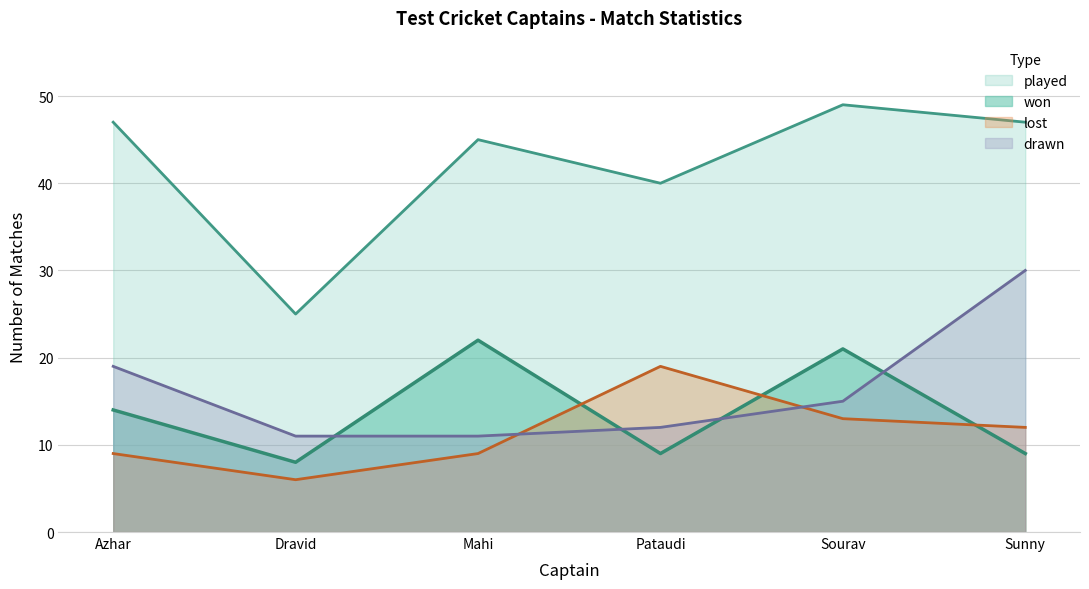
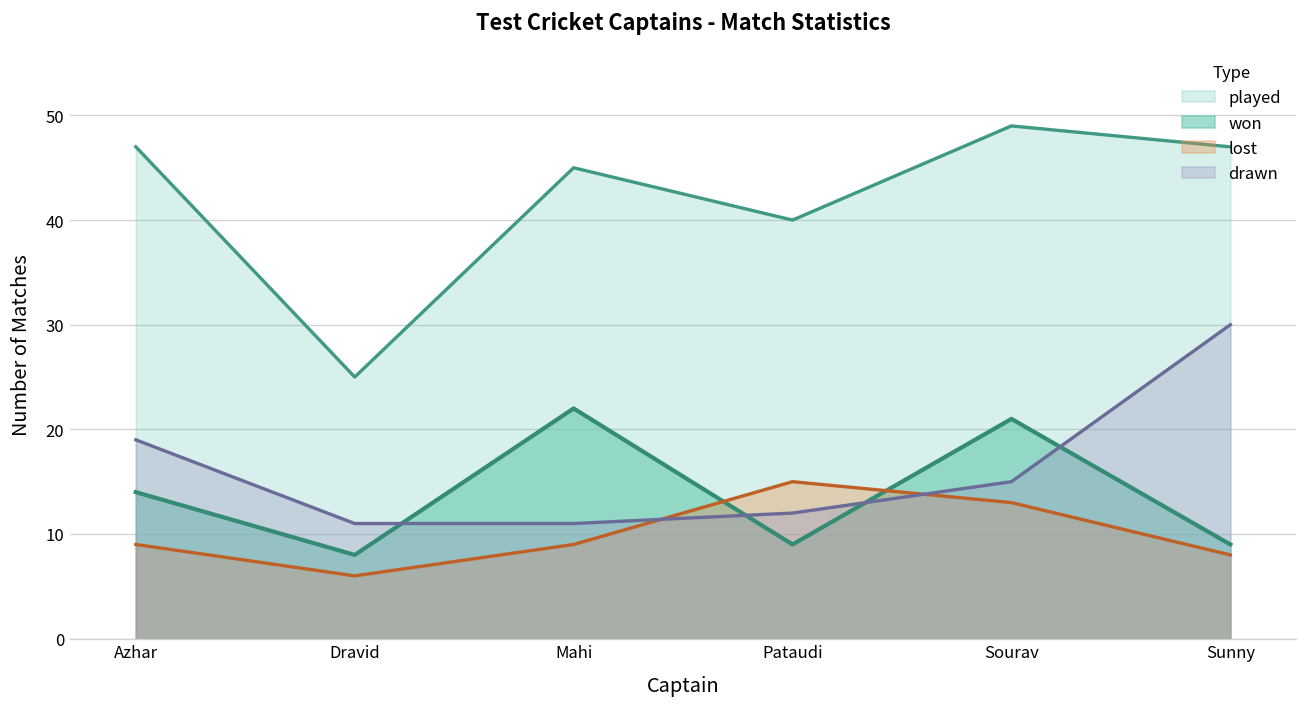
  {
    "lost": {
      "Azhar": 9,
      "Dravid": 6,
      "Mahi": 9,
-     "Pataudi": 19,
+     "Pataudi": 15,
      "Sourav": 13,
-     "Sunny": 12
+     "Sunny": 8
    }
  }
